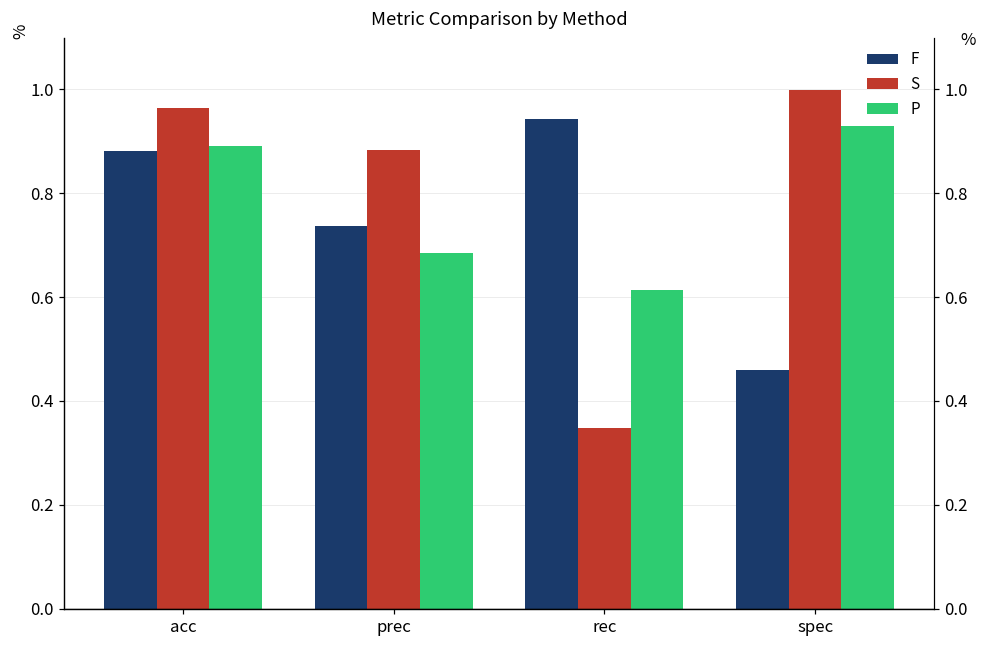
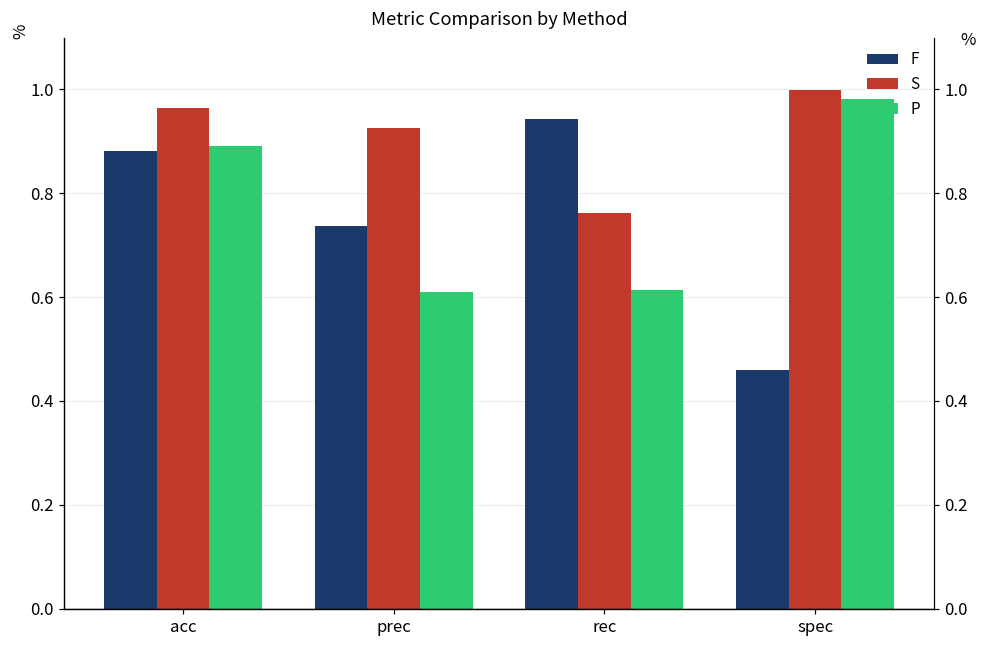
  {
    "F": {
      "acc": 0.88,
      "prec": 0.74,
      "rec": 0.94,
      "spec": 0.46
    },
    "S": {
      "acc": 0.96,
-     "prec": 0.88,
-     "rec": 0.35,
+     "prec": 0.92,
+     "rec": 0.76,
      "spec": 1.00
    },
    "P": {
      "acc": 0.89,
-     "prec": 0.69,
+     "prec": 0.61,
      "rec": 0.61,
-     "spec": 0.93
+     "spec": 0.98
    }
  }
